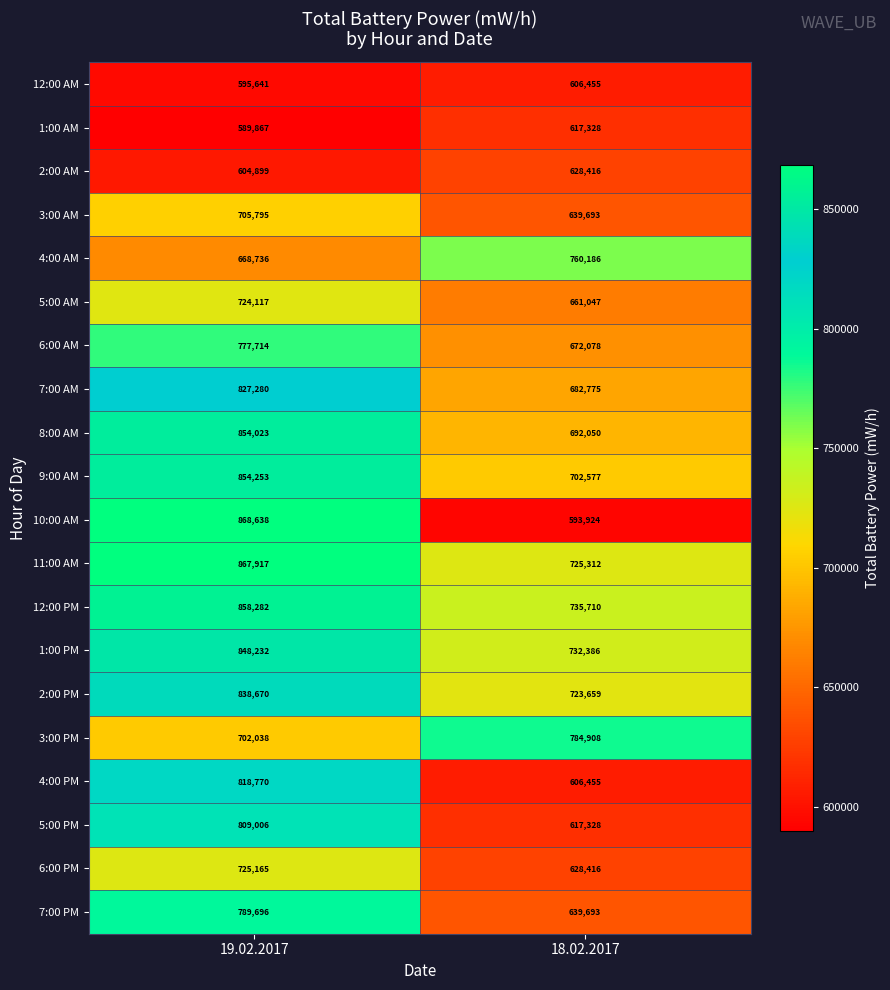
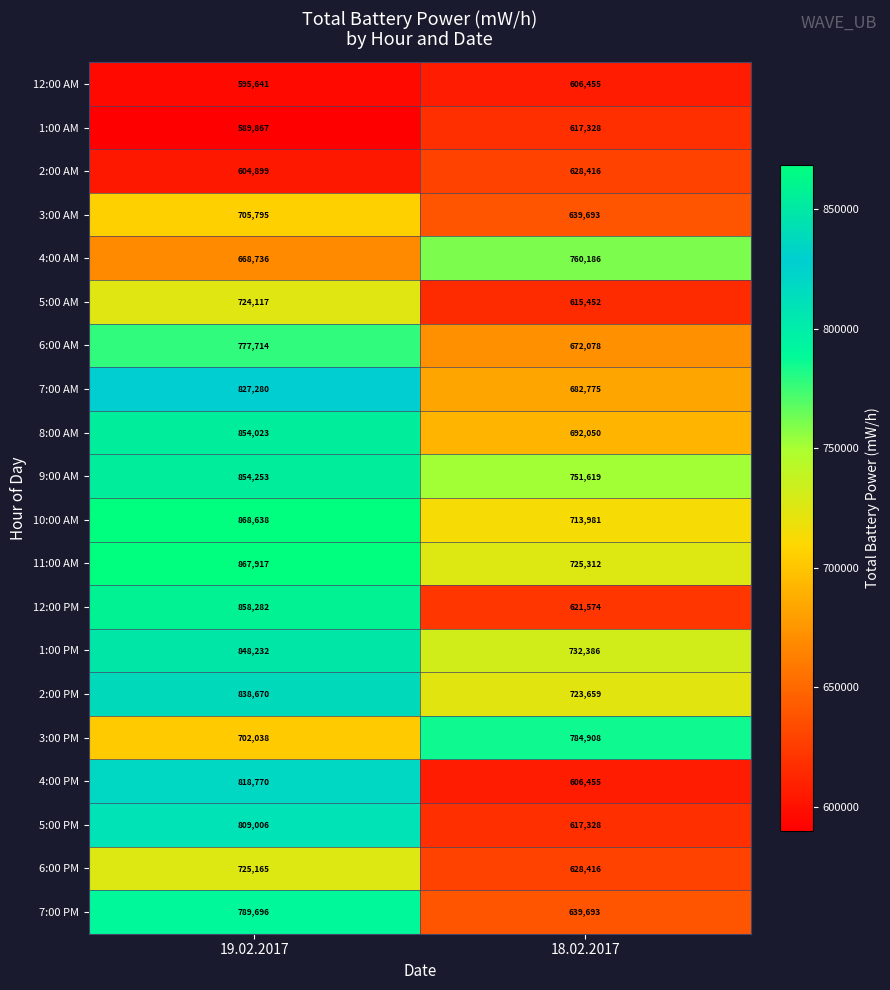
  {
    "12:00 AM": {
      "19.02.2017": "595,641",
      "18.02.2017": "606,455"
    },
    "1:00 AM": {
      "19.02.2017": "589,867",
      "18.02.2017": "617,328"
    },
    "2:00 AM": {
      "19.02.2017": "604,899",
      "18.02.2017": "628,416"
    },
    "3:00 AM": {
      "19.02.2017": "705,795",
      "18.02.2017": "639,693"
    },
    "4:00 AM": {
      "19.02.2017": "668,736",
      "18.02.2017": "760,186"
    },
    "5:00 AM": {
      "19.02.2017": "724,117",
-     "18.02.2017": "661,047"
+     "18.02.2017": "615,452"
    },
    "6:00 AM": {
      "19.02.2017": "777,714",
      "18.02.2017": "672,078"
    },
    "7:00 AM": {
      "19.02.2017": "827,280",
      "18.02.2017": "682,775"
    },
    "8:00 AM": {
      "19.02.2017": "854,023",
      "18.02.2017": "692,050"
    },
    "9:00 AM": {
      "19.02.2017": "854,253",
-     "18.02.2017": "702,577"
+     "18.02.2017": "751,619"
    },
    "10:00 AM": {
      "19.02.2017": "868,638",
-     "18.02.2017": "593,924"
+     "18.02.2017": "713,981"
    },
    "11:00 AM": {
      "19.02.2017": "867,917",
      "18.02.2017": "725,312"
    },
    "12:00 PM": {
      "19.02.2017": "858,282",
-     "18.02.2017": "735,710"
+     "18.02.2017": "621,574"
    },
    "1:00 PM": {
      "19.02.2017": "848,232",
      "18.02.2017": "732,386"
    },
    "2:00 PM": {
      "19.02.2017": "838,670",
      "18.02.2017": "723,659"
    },
    "3:00 PM": {
      "19.02.2017": "702,038",
      "18.02.2017": "784,908"
    },
    "4:00 PM": {
      "19.02.2017": "818,770",
      "18.02.2017": "606,455"
    },
    "5:00 PM": {
      "19.02.2017": "809,006",
      "18.02.2017": "617,328"
    },
    "6:00 PM": {
      "19.02.2017": "725,165",
      "18.02.2017": "628,416"
    },
    "7:00 PM": {
      "19.02.2017": "789,696",
      "18.02.2017": "639,693"
    }
  }
